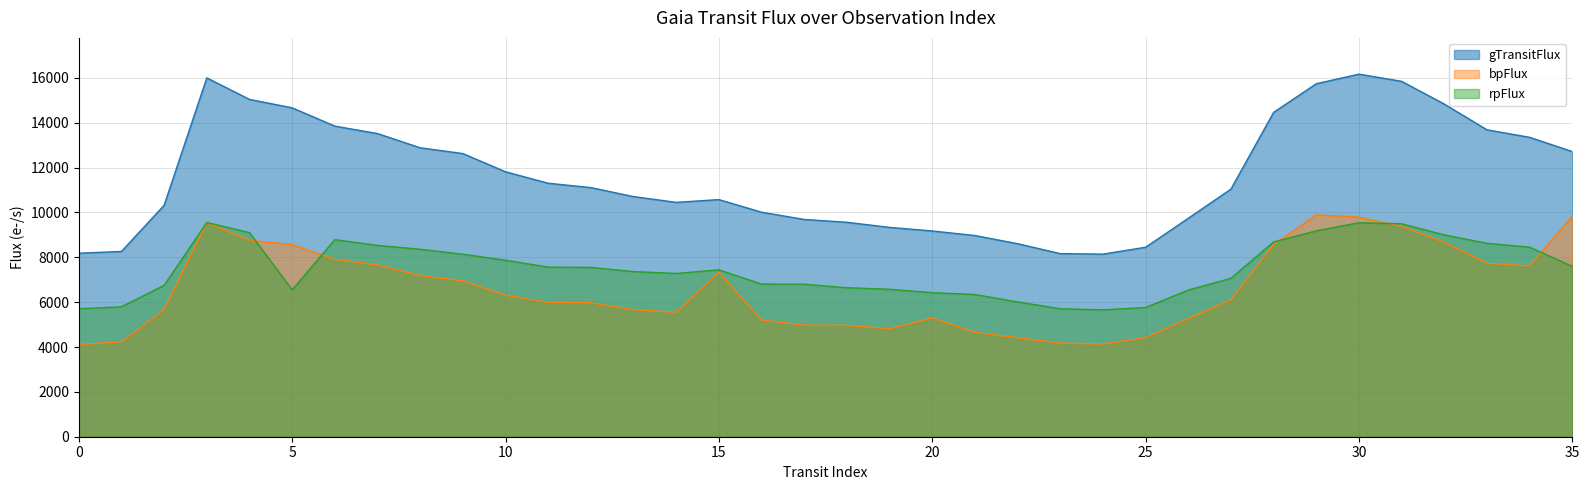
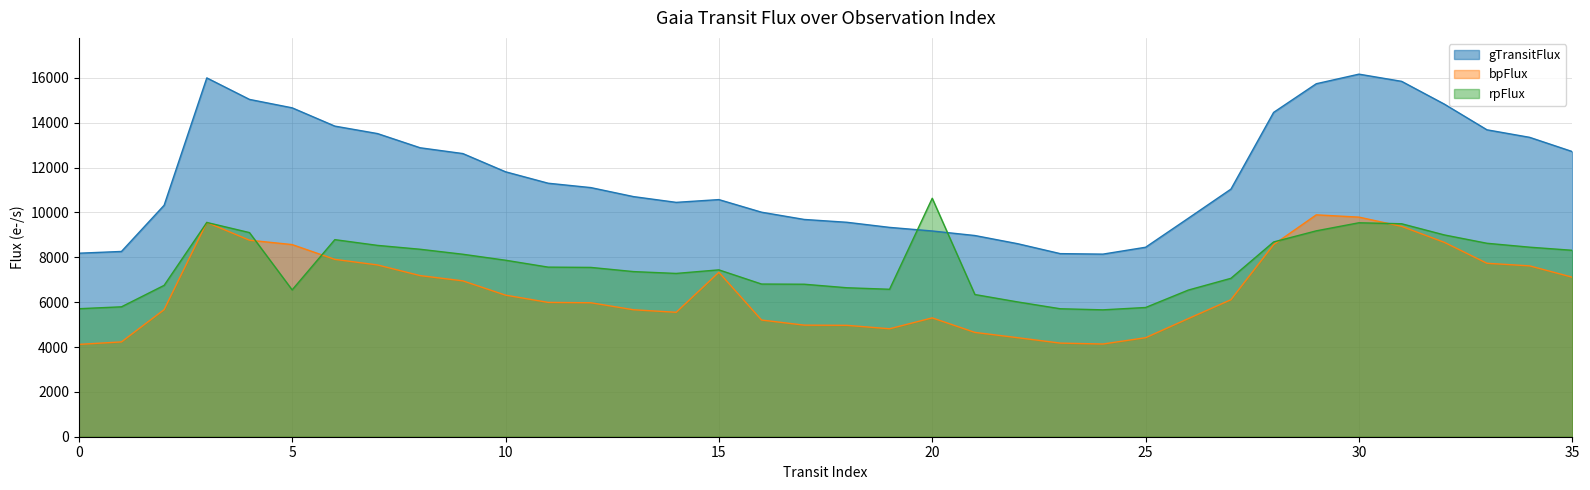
  {
    "gTransitFlux": {
      "0": 8200,
      "5": 14700,
      "10": 11800,
      "15": 10600,
      "20": 9200,
      "25": 8400,
      "30": 16200,
      "35": 12700
    },
    "bpFlux": {
      "0": 4100,
      "5": 8600,
      "10": 6300,
      "20": 5300,
      "25": 4400,
      "30": 9800,
-     "35": 9800
+     "35": 7100
    },
    "rpFlux": {
      "0": 5700,
      "5": 6500,
      "10": 7900,
-     "20": 6400,
+     "20": 10600,
      "25": 5800,
      "30": 9500,
-     "35": 7600
+     "35": 8300
    }
  }
